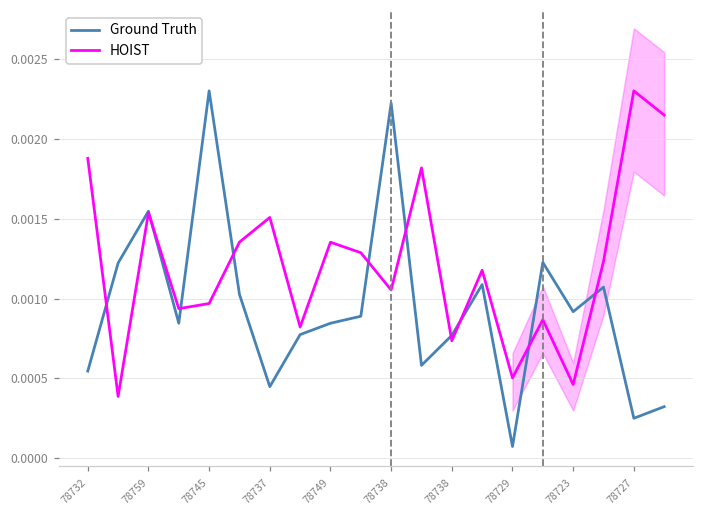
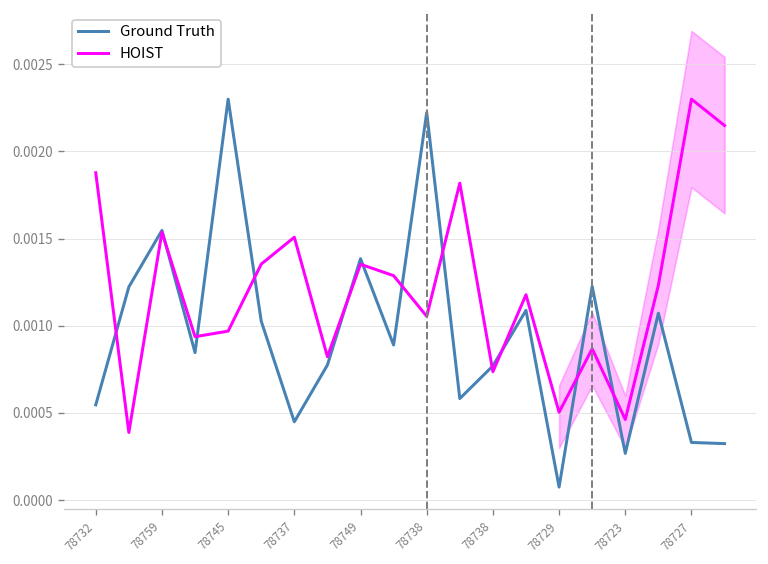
  {
    "Ground Truth": {
      "78732": 0.00055,
      "78745": 0.00230,
      "78737": 0.00045,
-     "78749": 0.00085,
+     "78749": 0.00138,
      "78729": 0.00007,
-     "78723": 0.00092,
-     "78727": 0.00025
+     "78723": 0.00027,
+     "78727": 0.00033
    }
  }
